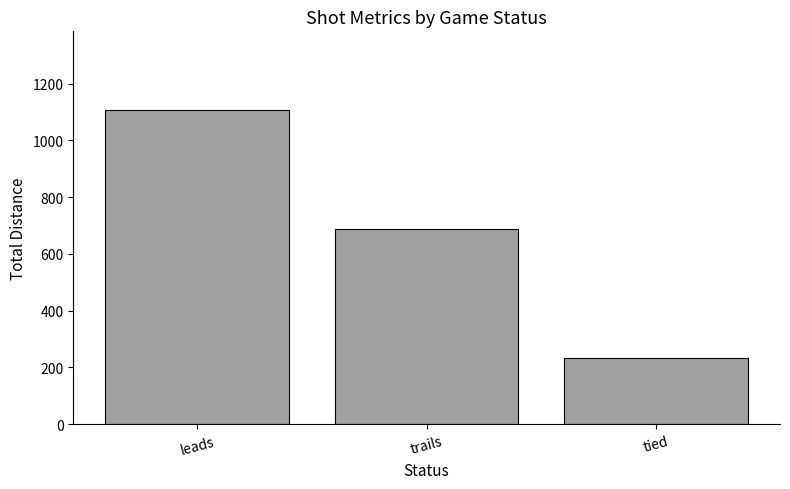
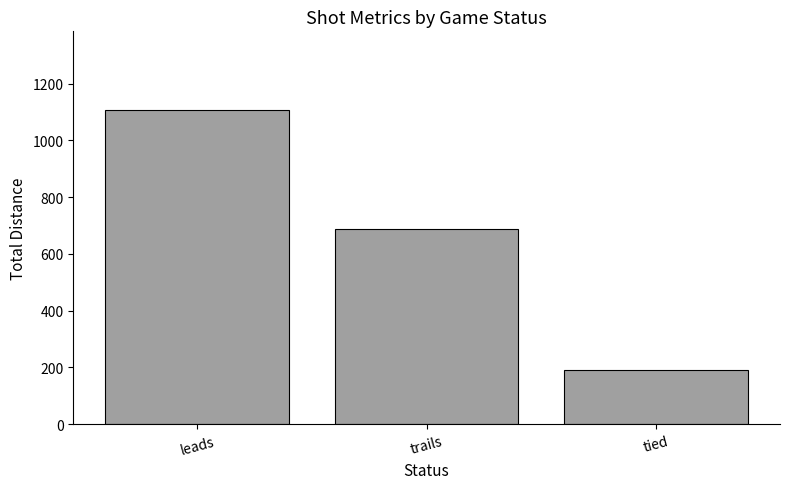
  {
    "leads": 1110,
    "trails": 690,
-   "tied": 230
+   "tied": 190
  }
